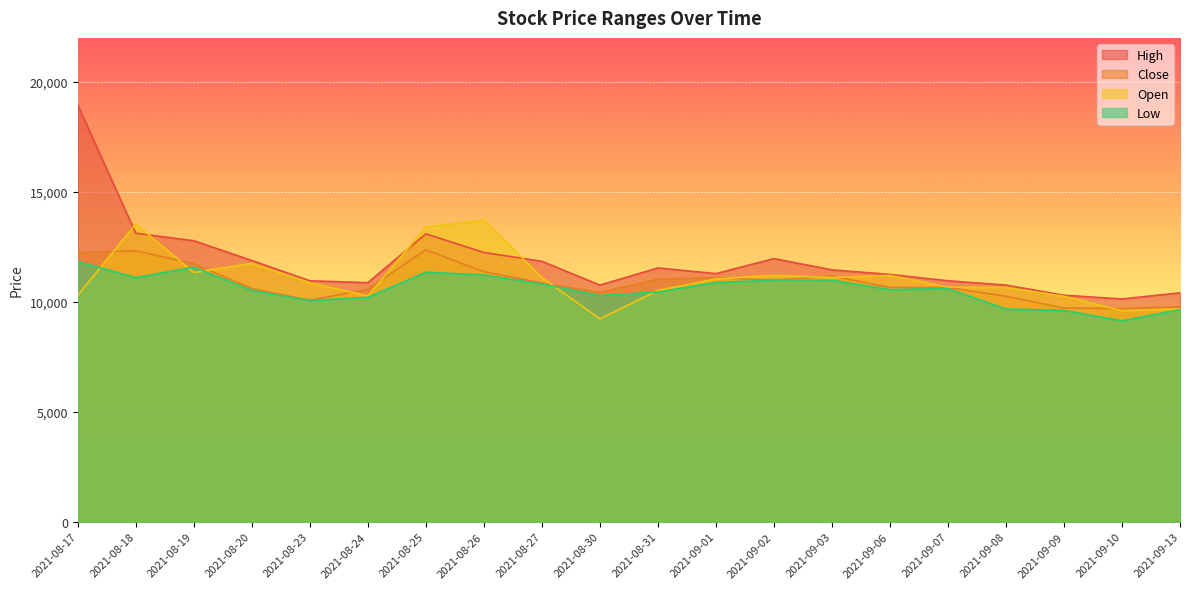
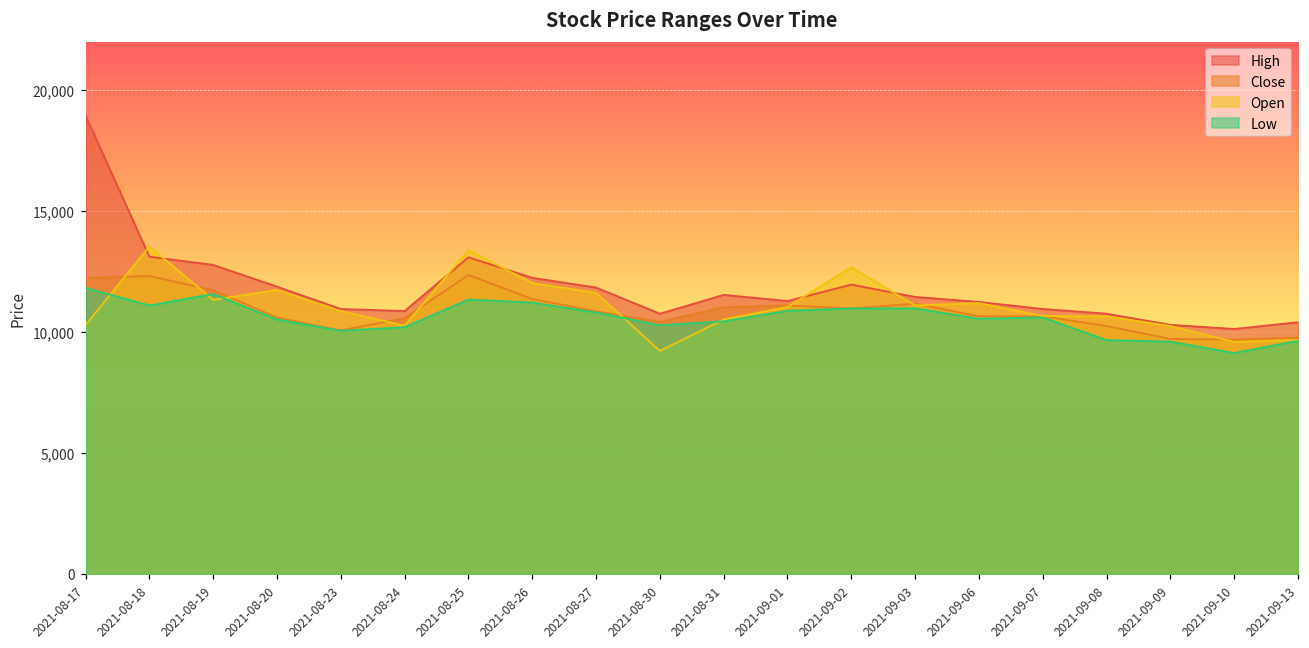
  {
    "Open": {
      "2021-08-17": "10,300",
      "2021-08-18": "13,500",
      "2021-08-19": "11,300",
      "2021-08-20": "11,700",
      "2021-08-25": "13,400",
-     "2021-08-26": "13,700",
-     "2021-08-27": "11,100",
+     "2021-08-26": "12,000",
+     "2021-08-27": "11,600",
      "2021-08-30": "9,200",
-     "2021-09-02": "11,200"
+     "2021-09-02": "12,700"
    },
    "Low": {
      "2021-08-17": "11,800",
      "2021-08-18": "11,100",
      "2021-08-19": "11,600",
      "2021-08-25": "11,300",
      "2021-08-26": "11,200",
      "2021-08-30": "10,300",
      "2021-09-01": "10,900",
      "2021-09-03": "11,000",
      "2021-09-08": "9,700",
      "2021-09-10": "9,100"
    }
  }
